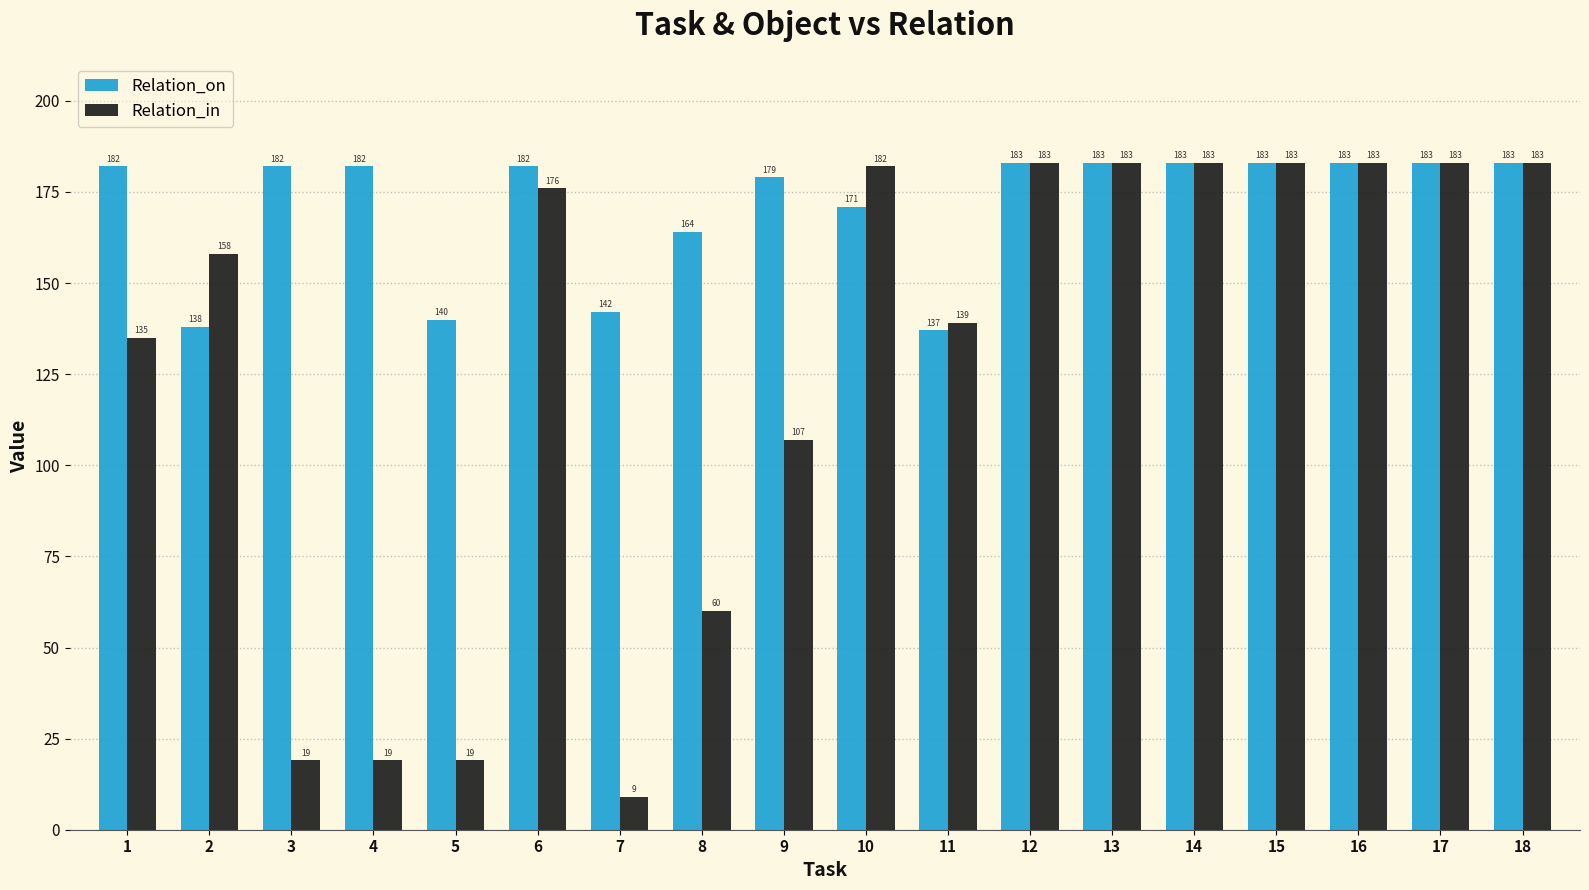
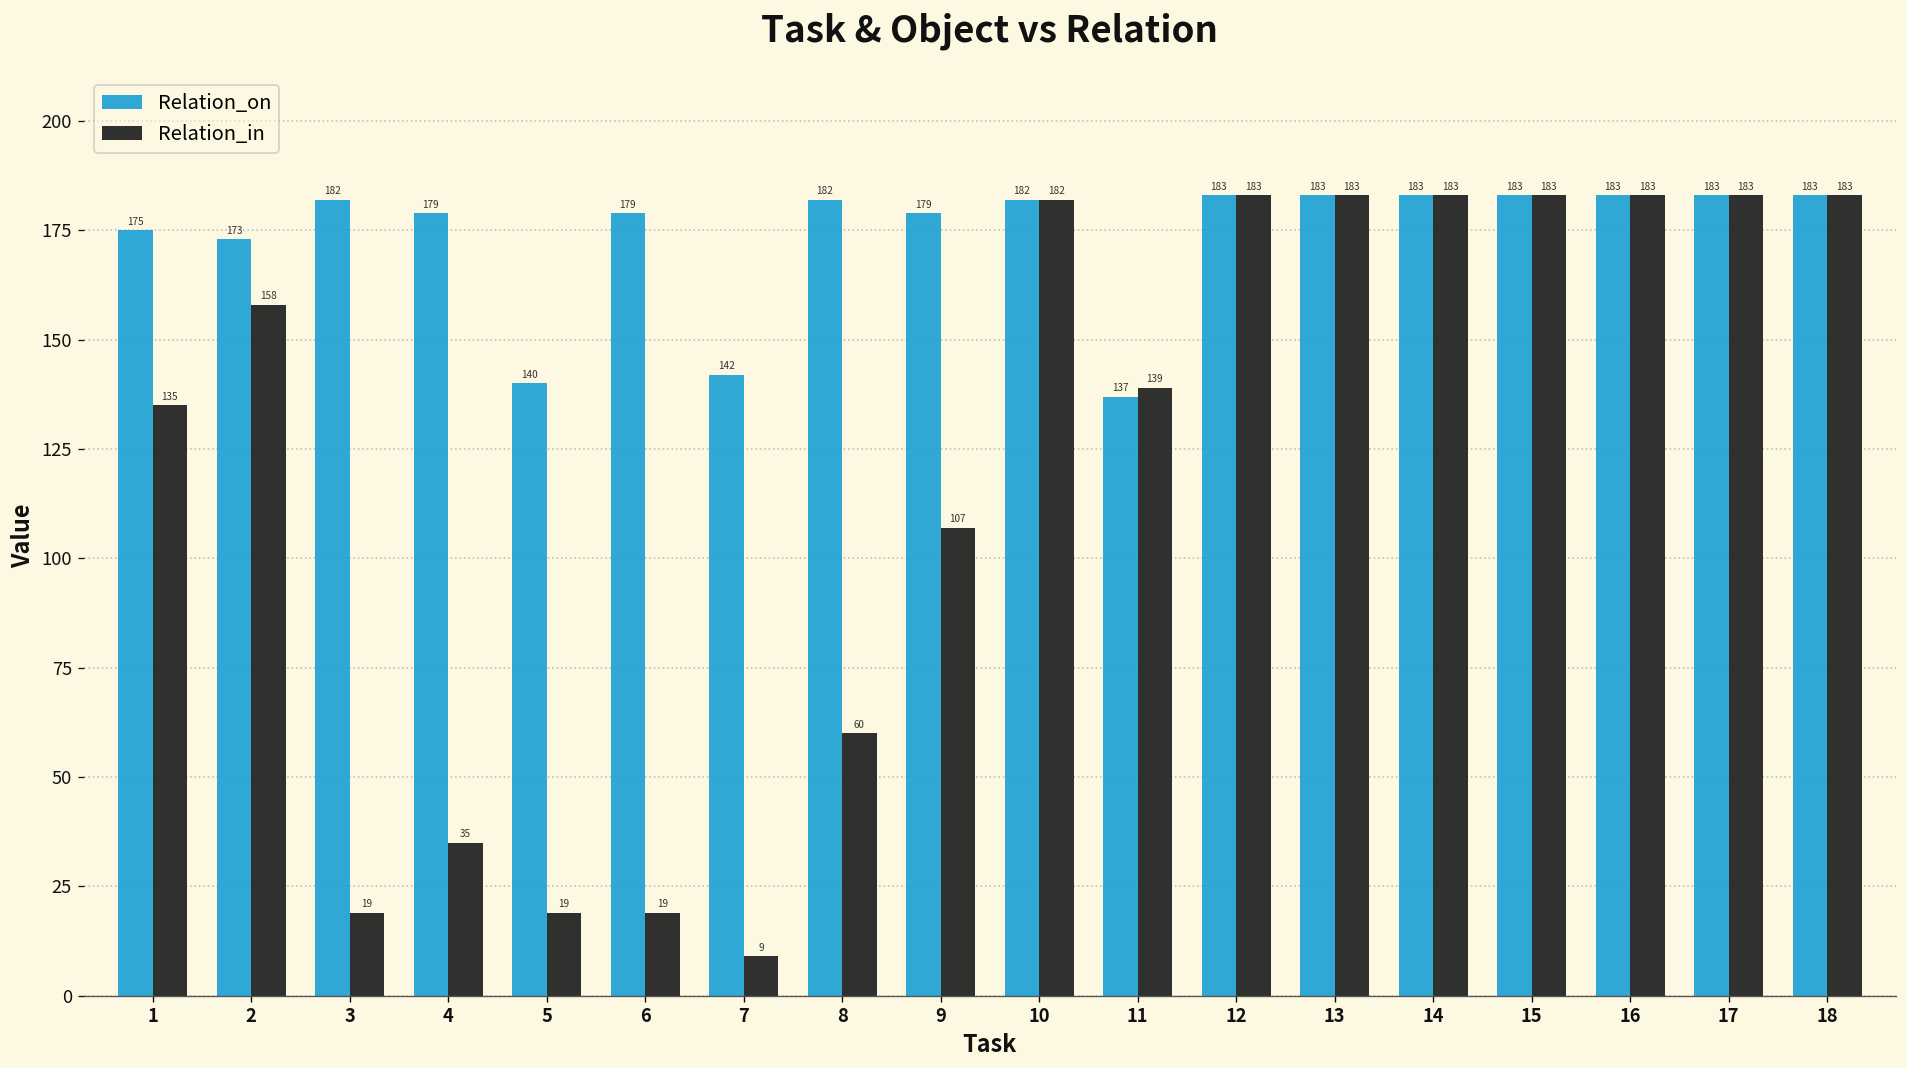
  {
    "Relation_on": {
-     "1": 182,
-     "2": 138,
+     "1": 175,
+     "2": 173,
      "3": 182,
-     "4": 182,
+     "4": 179,
      "5": 140,
-     "6": 182,
+     "6": 179,
      "7": 142,
-     "8": 164,
+     "8": 182,
      "9": 179,
-     "10": 171,
+     "10": 182,
      "11": 137,
      "12": 183,
      "13": 183,
      "14": 183,
      "15": 183,
      "16": 183,
      "17": 183,
      "18": 183
    },
    "Relation_in": {
      "1": 135,
      "2": 158,
      "3": 19,
-     "4": 19,
+     "4": 35,
      "5": 19,
-     "6": 176,
+     "6": 19,
      "7": 9,
      "8": 60,
      "9": 107,
      "10": 182,
      "11": 139,
      "12": 183,
      "13": 183,
      "14": 183,
      "15": 183,
      "16": 183,
      "17": 183,
      "18": 183
    }
  }
